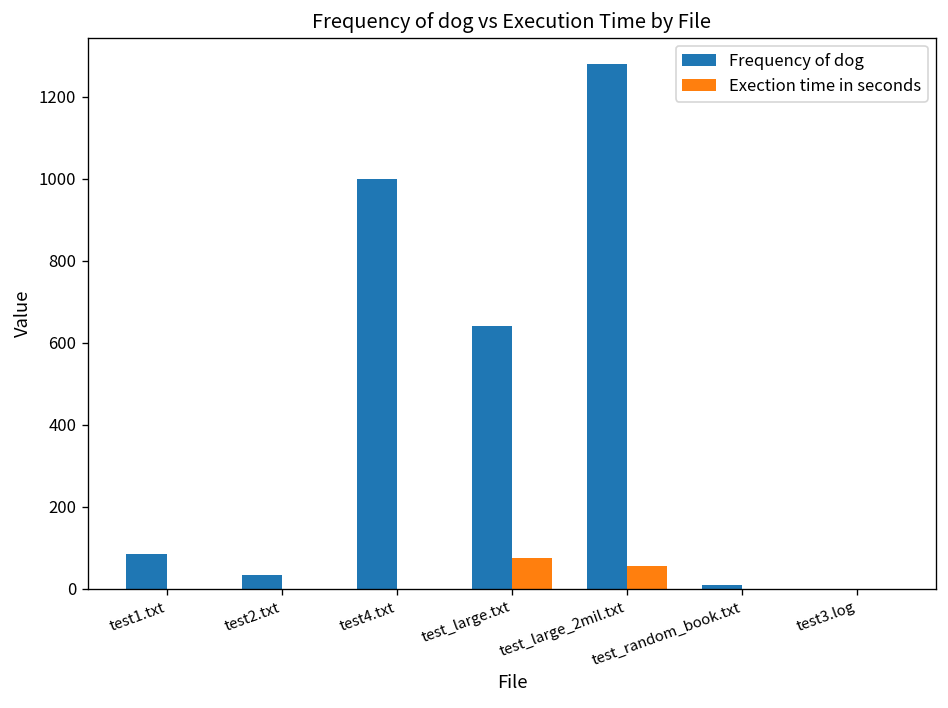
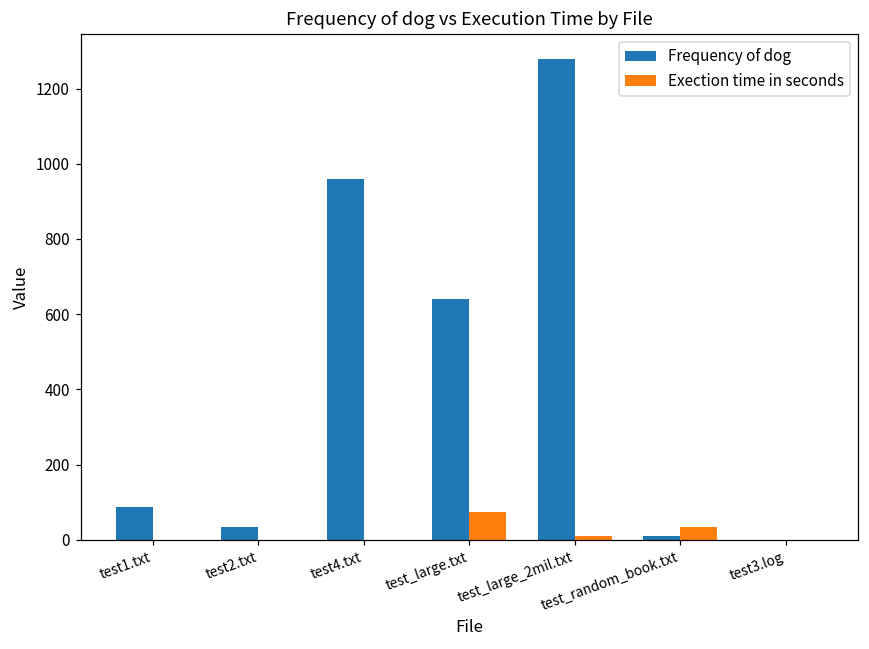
  {
    "Frequency of dog": {
      "test1.txt": 90,
      "test2.txt": 30,
-     "test4.txt": 1000,
+     "test4.txt": 960,
      "test_large.txt": 640,
      "test_large_2mil.txt": 1280,
      "test_random_book.txt": 10,
      "test3.log": 0
    },
    "Exection time in seconds": {
      "test_large.txt": 70,
-     "test_large_2mil.txt": 50,
-     "test_random_book.txt": 0
+     "test_large_2mil.txt": 10,
+     "test_random_book.txt": 30
    }
  }
